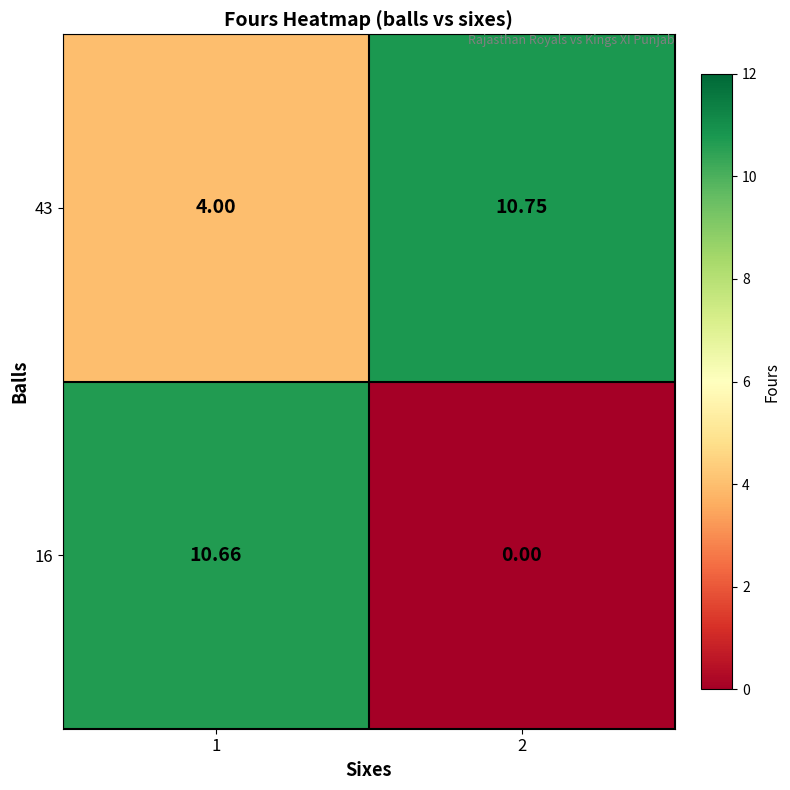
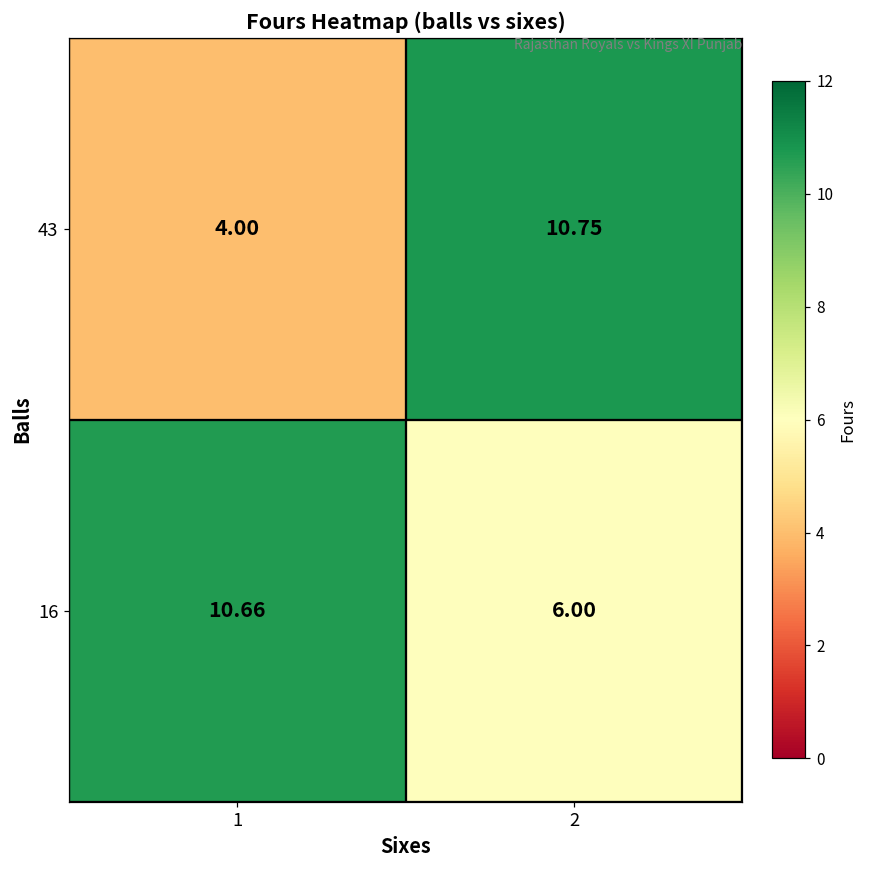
  {
    "43": {
      "1": 4.00
    },
    "16": {
      "1": 10.66,
-     "2": 0.00
+     "2": 6.00
    }
  }
